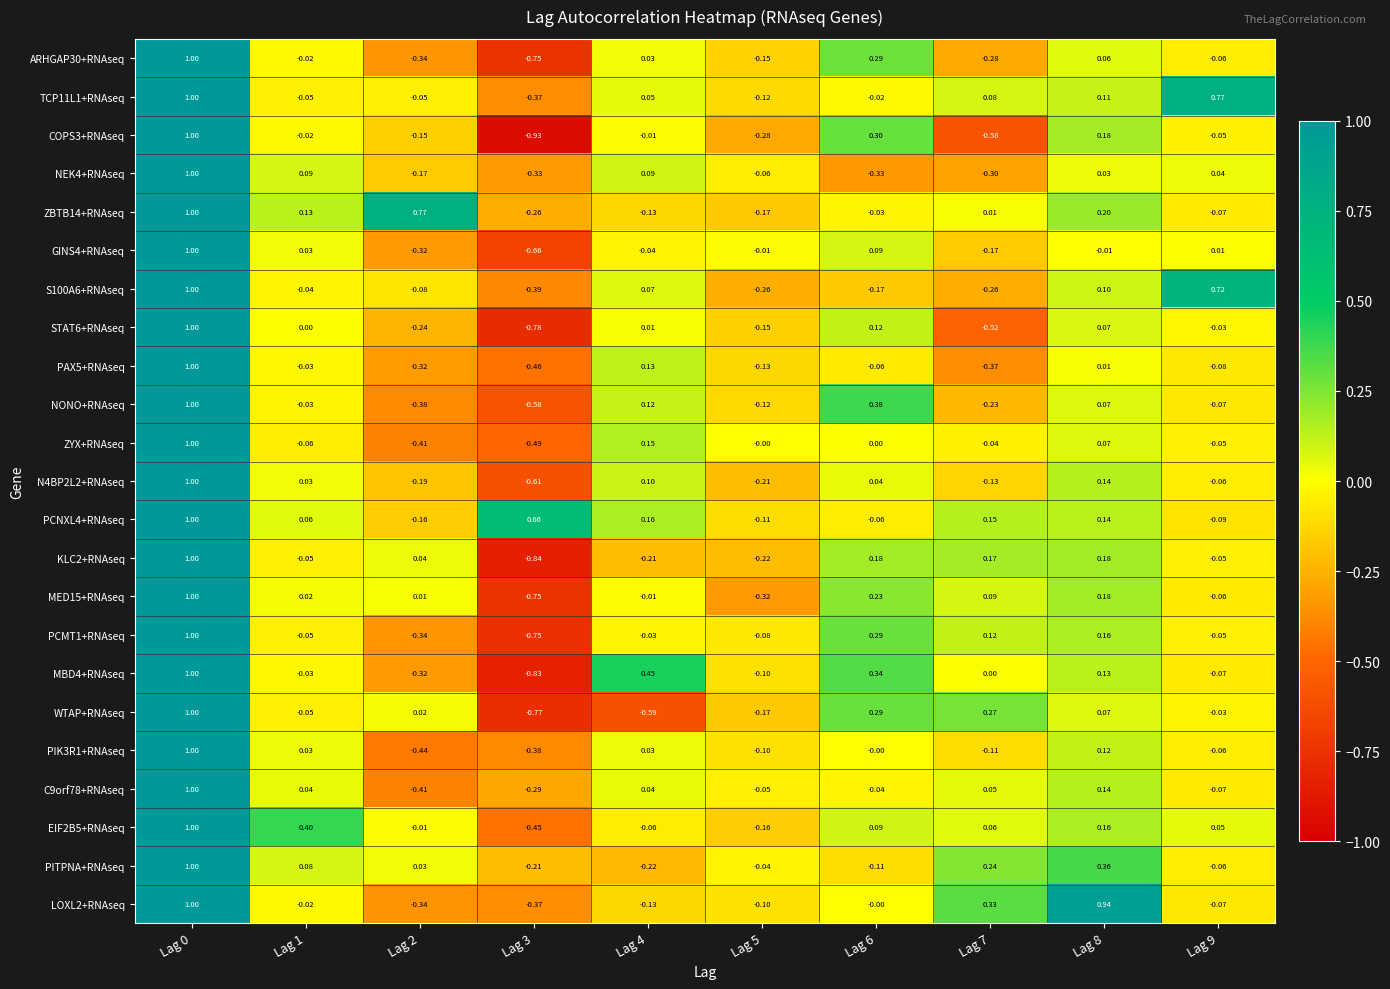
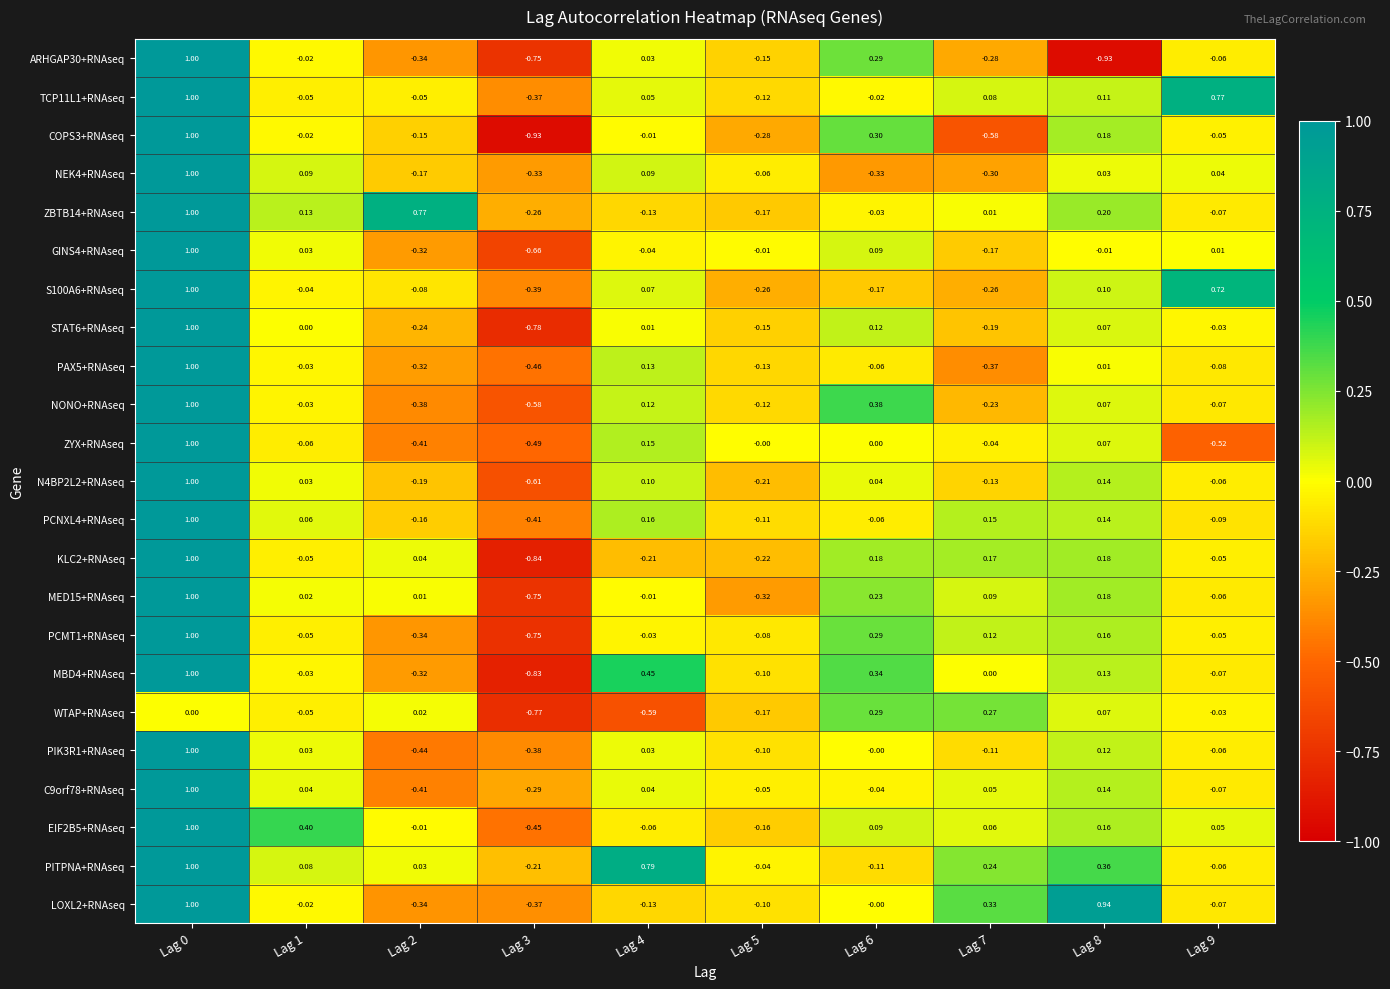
  {
    "ARHGAP30+RNAseq": {
      "Lag 0": 1.00,
      "Lag 1": -0.02,
      "Lag 2": -0.34,
      "Lag 3": -0.75,
      "Lag 4": 0.03,
      "Lag 5": -0.15,
      "Lag 6": 0.29,
      "Lag 7": -0.28,
-     "Lag 8": 0.06,
+     "Lag 8": -0.93,
      "Lag 9": -0.06
    },
    "STAT6+RNAseq": {
      "Lag 0": 1.00,
      "Lag 1": 0.00,
      "Lag 2": -0.24,
      "Lag 3": -0.78,
      "Lag 4": 0.01,
      "Lag 5": -0.15,
      "Lag 6": 0.12,
-     "Lag 7": -0.52,
+     "Lag 7": -0.19,
      "Lag 8": 0.07,
      "Lag 9": -0.03
    },
    "ZYX+RNAseq": {
      "Lag 0": 1.00,
      "Lag 1": -0.06,
      "Lag 2": -0.41,
      "Lag 3": -0.49,
      "Lag 4": 0.15,
      "Lag 5": -0.00,
      "Lag 6": 0.00,
      "Lag 7": -0.04,
      "Lag 8": 0.07,
-     "Lag 9": -0.05
+     "Lag 9": -0.52
    },
    "PCNXL4+RNAseq": {
      "Lag 0": 1.00,
      "Lag 1": 0.06,
      "Lag 2": -0.16,
-     "Lag 3": 0.66,
+     "Lag 3": -0.41,
      "Lag 4": 0.16,
      "Lag 5": -0.11,
      "Lag 6": -0.06,
      "Lag 7": 0.15,
      "Lag 8": 0.14,
      "Lag 9": -0.09
    },
    "WTAP+RNAseq": {
-     "Lag 0": 1.00,
+     "Lag 0": 0.00,
      "Lag 1": -0.05,
      "Lag 2": 0.02,
      "Lag 3": -0.77,
      "Lag 4": -0.59,
      "Lag 5": -0.17,
      "Lag 6": 0.29,
      "Lag 7": 0.27,
      "Lag 8": 0.07,
      "Lag 9": -0.03
    },
    "PITPNA+RNAseq": {
      "Lag 0": 1.00,
      "Lag 1": 0.08,
      "Lag 2": 0.03,
      "Lag 3": -0.21,
-     "Lag 4": -0.22,
+     "Lag 4": 0.79,
      "Lag 5": -0.04,
      "Lag 6": -0.11,
      "Lag 7": 0.24,
      "Lag 8": 0.36,
      "Lag 9": -0.06
    }
  }
